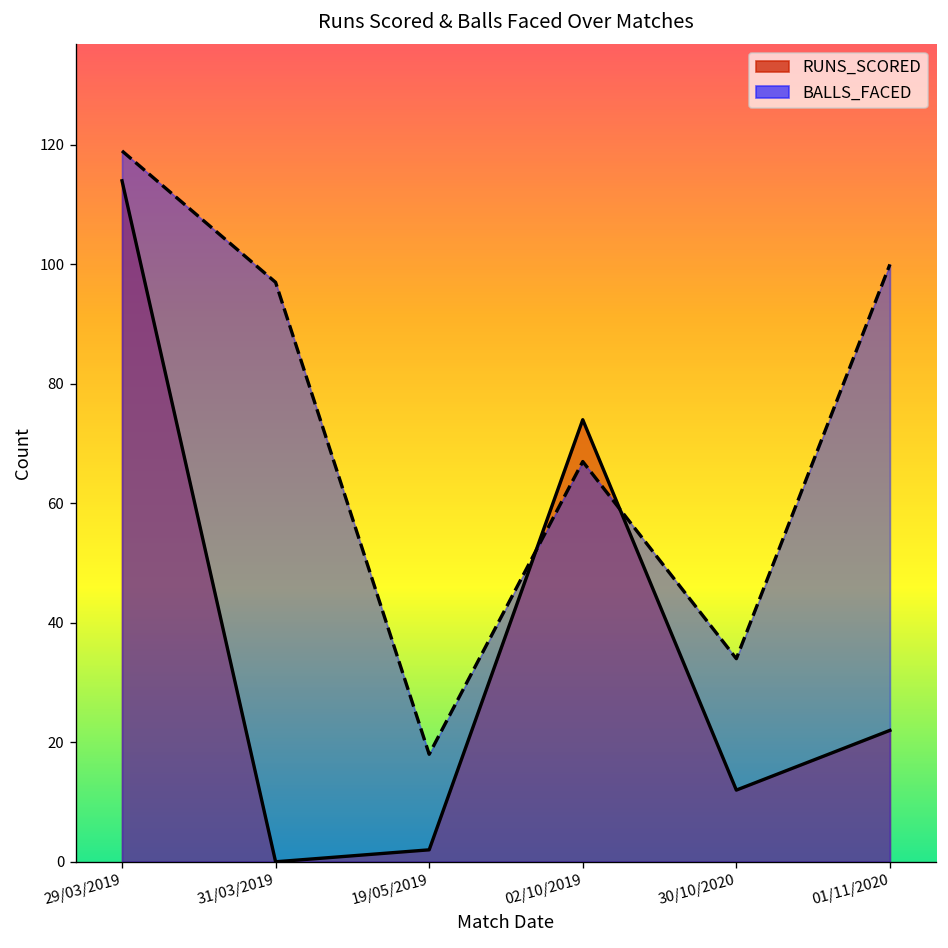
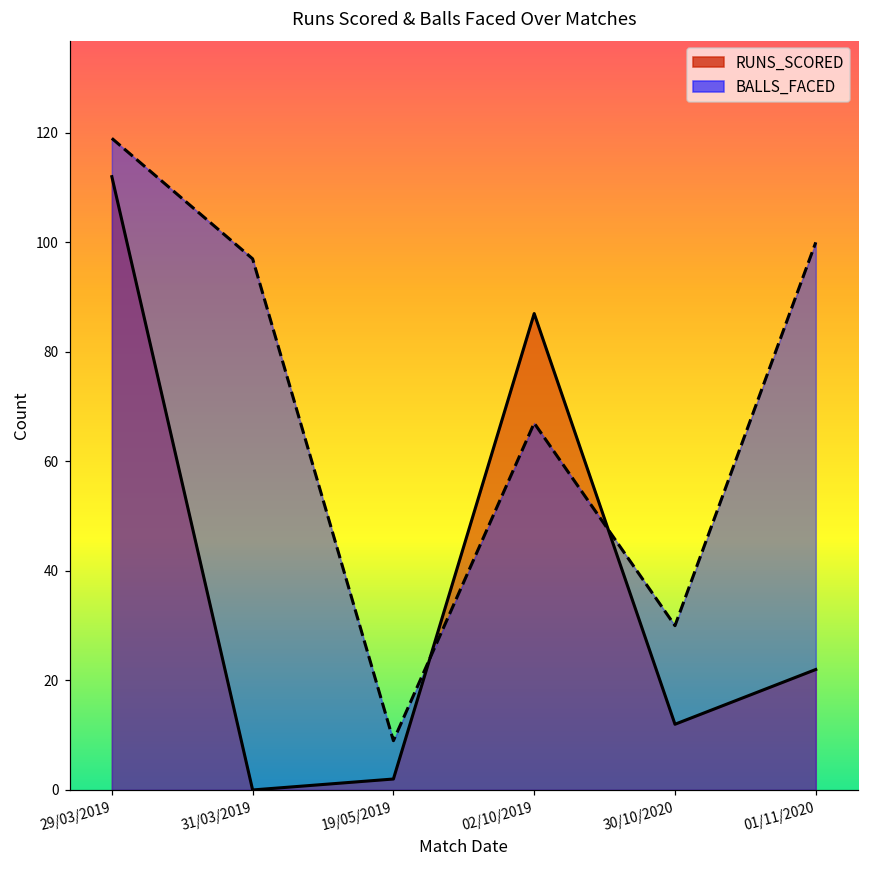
  {
    "RUNS_SCORED": {
-     "29/03/2019": 114,
+     "29/03/2019": 112,
      "31/03/2019": 0,
      "19/05/2019": 2,
-     "02/10/2019": 74,
+     "02/10/2019": 87,
      "30/10/2020": 12,
      "01/11/2020": 22
    },
    "BALLS_FACED": {
      "29/03/2019": 119,
      "31/03/2019": 97,
-     "19/05/2019": 18,
+     "19/05/2019": 9,
      "02/10/2019": 67,
-     "30/10/2020": 34,
+     "30/10/2020": 30,
      "01/11/2020": 100
    }
  }
